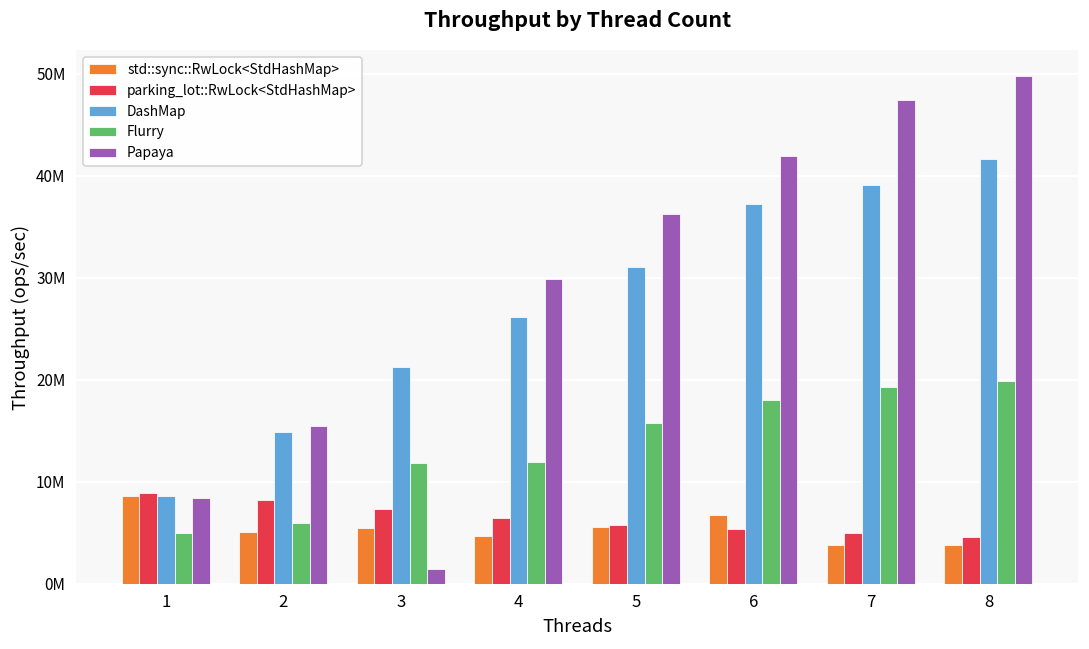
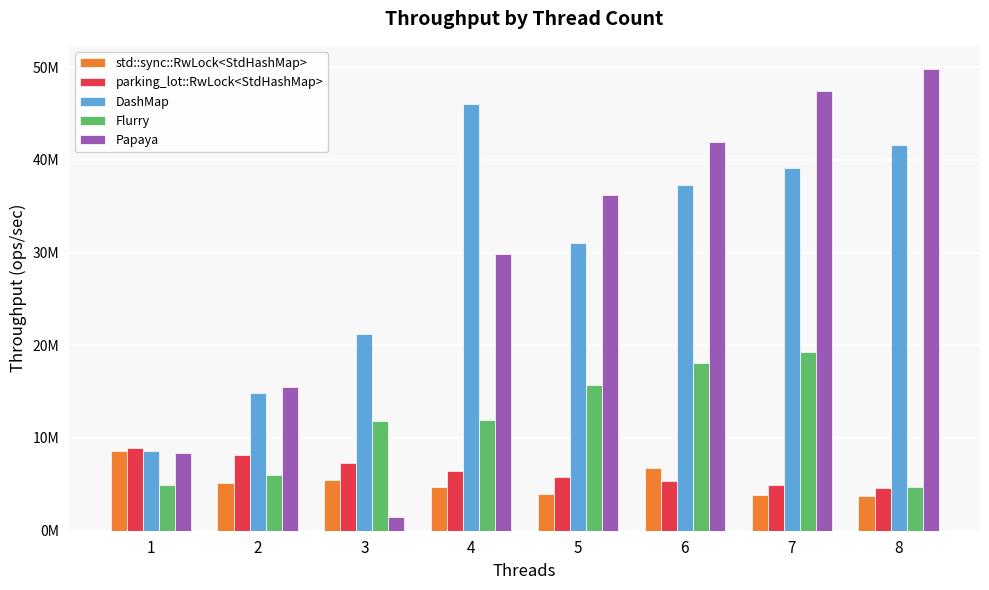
  {
    "std::sync::RwLock<StdHashMap>": {
      "1": 9000000,
      "2": 5000000,
      "3": 5000000,
      "4": 5000000,
-     "5": 6000000,
+     "5": 4000000,
      "6": 7000000,
      "7": 4000000,
      "8": 4000000
    },
    "parking_lot::RwLock<StdHashMap>": {
      "1": 9000000,
      "2": 8000000,
      "3": 7000000,
      "4": 6000000,
      "5": 6000000,
      "6": 5000000,
      "7": 5000000,
      "8": 5000000
    },
    "DashMap": {
      "1": 9000000,
      "2": 15000000,
      "3": 21000000,
-     "4": 26000000,
+     "4": 46000000,
      "5": 31000000,
      "6": 37000000,
      "7": 39000000,
      "8": 42000000
    },
    "Flurry": {
      "1": 5000000,
      "2": 6000000,
      "3": 12000000,
      "4": 12000000,
      "5": 16000000,
      "6": 18000000,
      "7": 19000000,
-     "8": 20000000
+     "8": 5000000
    },
    "Papaya": {
      "1": 8000000,
      "2": 16000000,
      "3": 1000000,
      "4": 30000000,
      "5": 36000000,
      "6": 42000000,
      "7": 47000000,
      "8": 50000000
    }
  }
